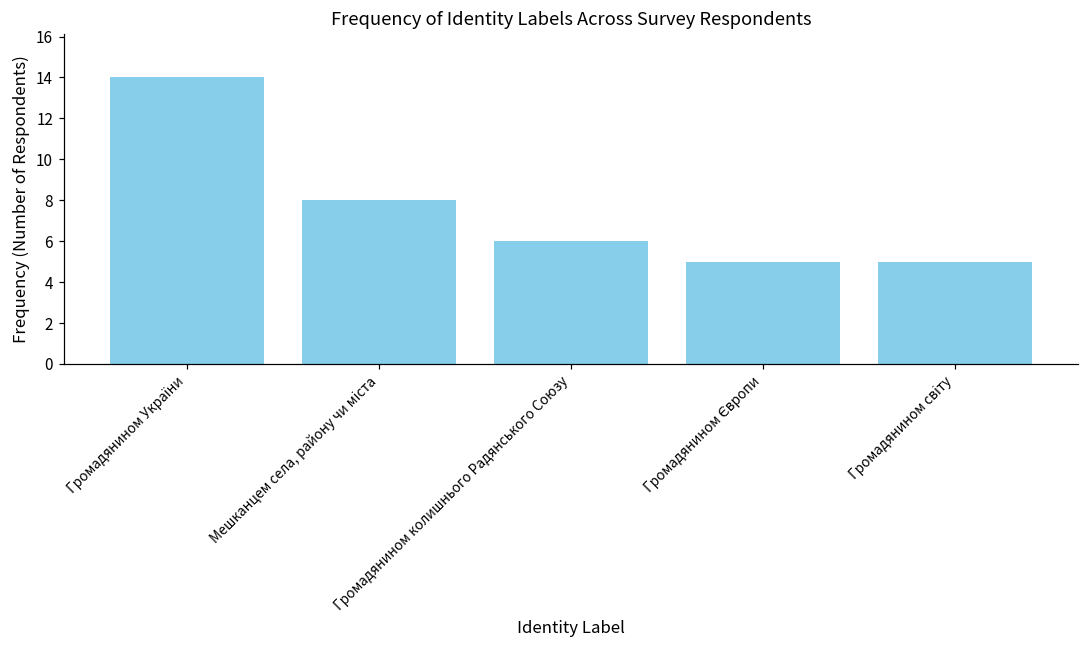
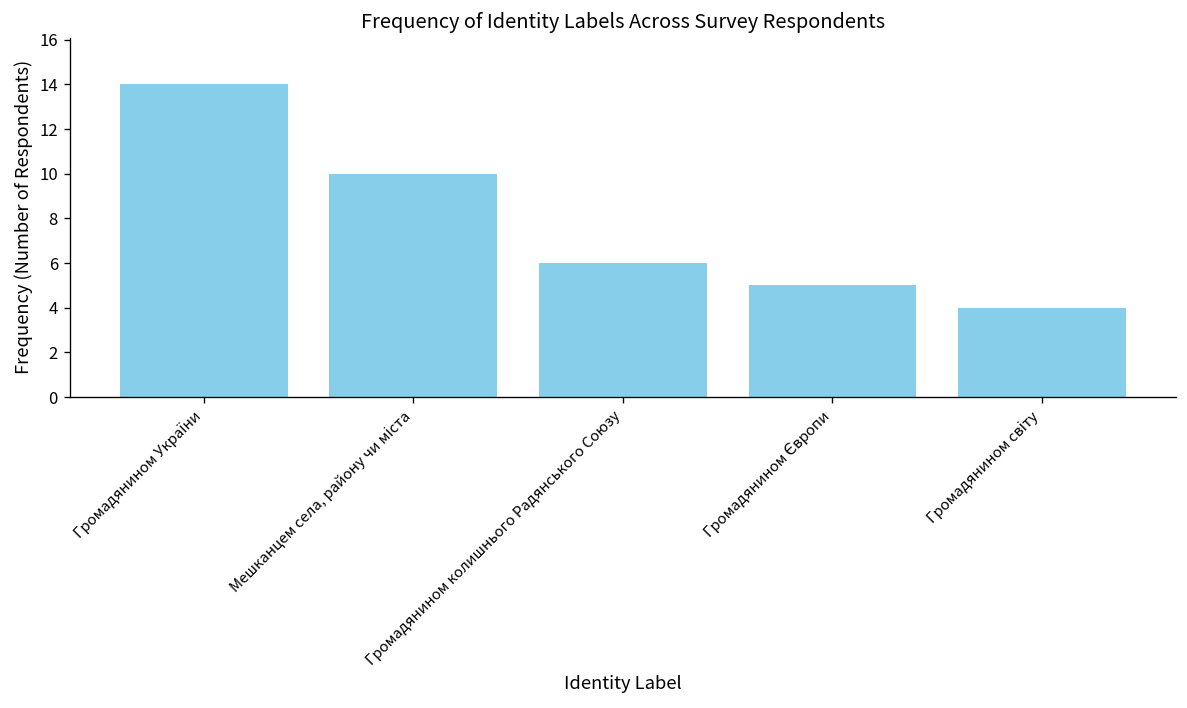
  {
    "Громадянином України": 14,
-   "Мешканцем села, району чи міста": 8,
+   "Мешканцем села, району чи міста": 10,
    "Громадянином колишнього Радянського Союзу": 6,
    "Громадянином Європи": 5,
-   "Громадянином світу": 5
+   "Громадянином світу": 4
  }
